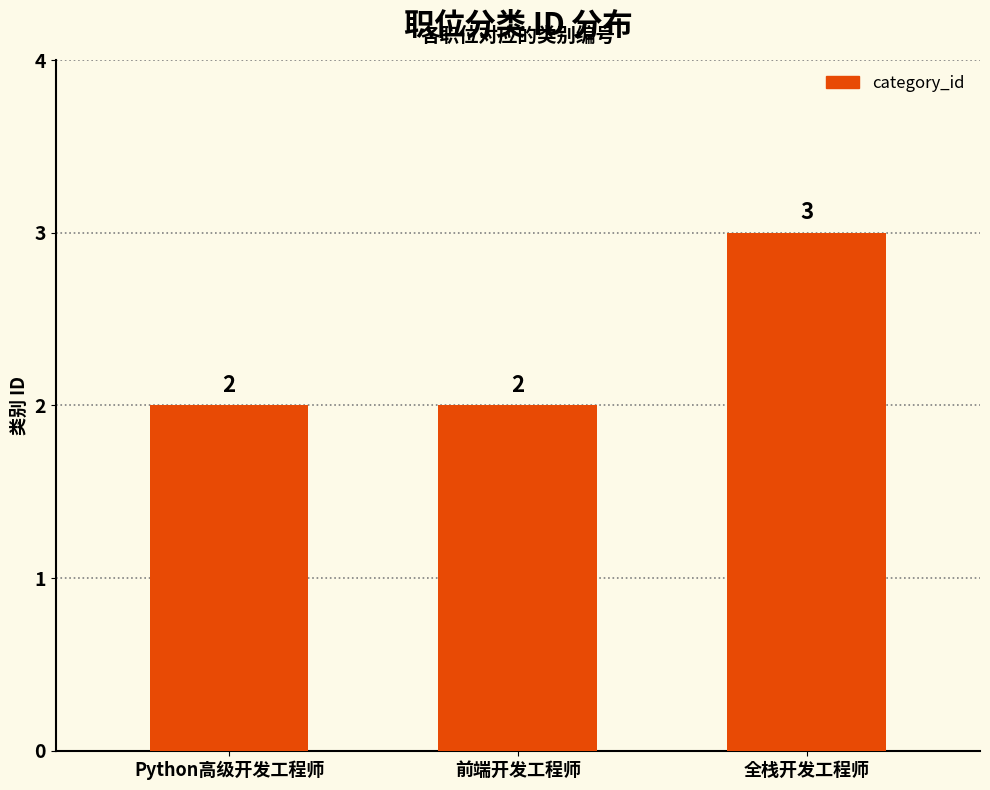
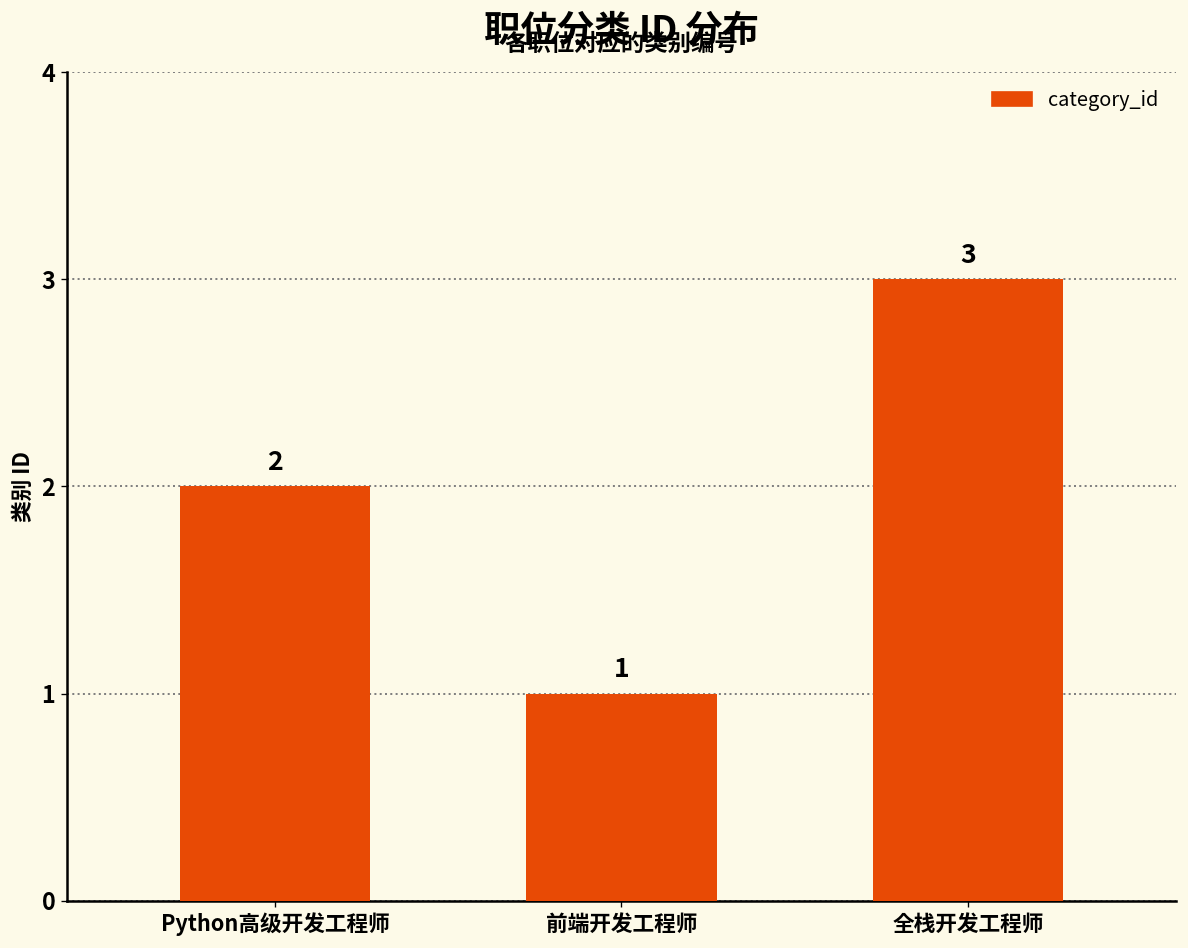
  {
    "Python高级开发工程师": 2,
-   "前端开发工程师": 2,
+   "前端开发工程师": 1,
    "全栈开发工程师": 3
  }
